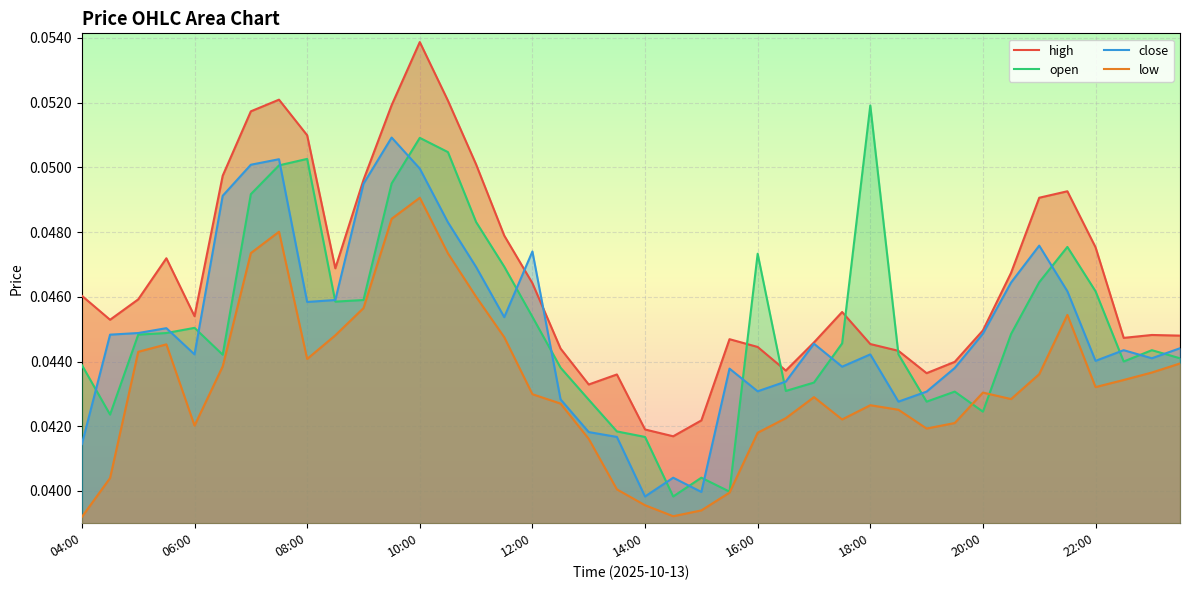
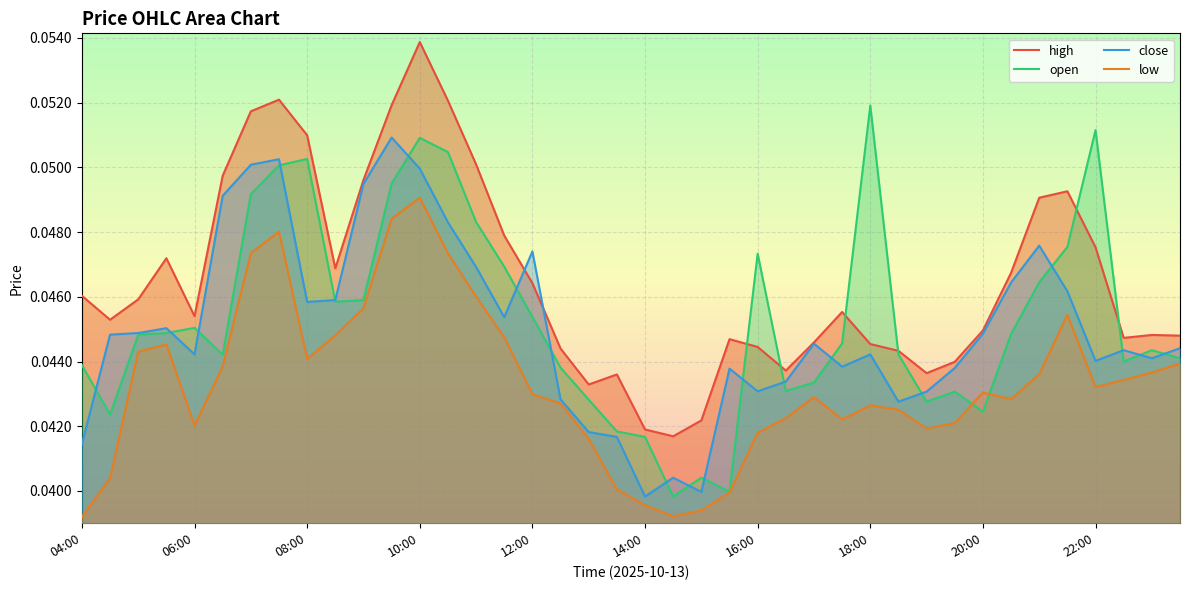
  {
    "open": {
      "04:00": 0.0439,
      "06:00": 0.0450,
      "08:00": 0.0503,
      "10:00": 0.0509,
      "12:00": 0.0454,
      "14:00": 0.0417,
      "16:00": 0.0473,
      "18:00": 0.0519,
      "20:00": 0.0425,
-     "22:00": 0.0462
+     "22:00": 0.0512
    },
    "close": {
      "04:00": 0.0415,
      "06:00": 0.0442,
      "08:00": 0.0458,
      "10:00": 0.0500,
      "12:00": 0.0474,
      "14:00": 0.0398,
      "16:00": 0.0431,
      "18:00": 0.0442,
      "20:00": 0.0449,
      "22:00": 0.0440
    }
  }
